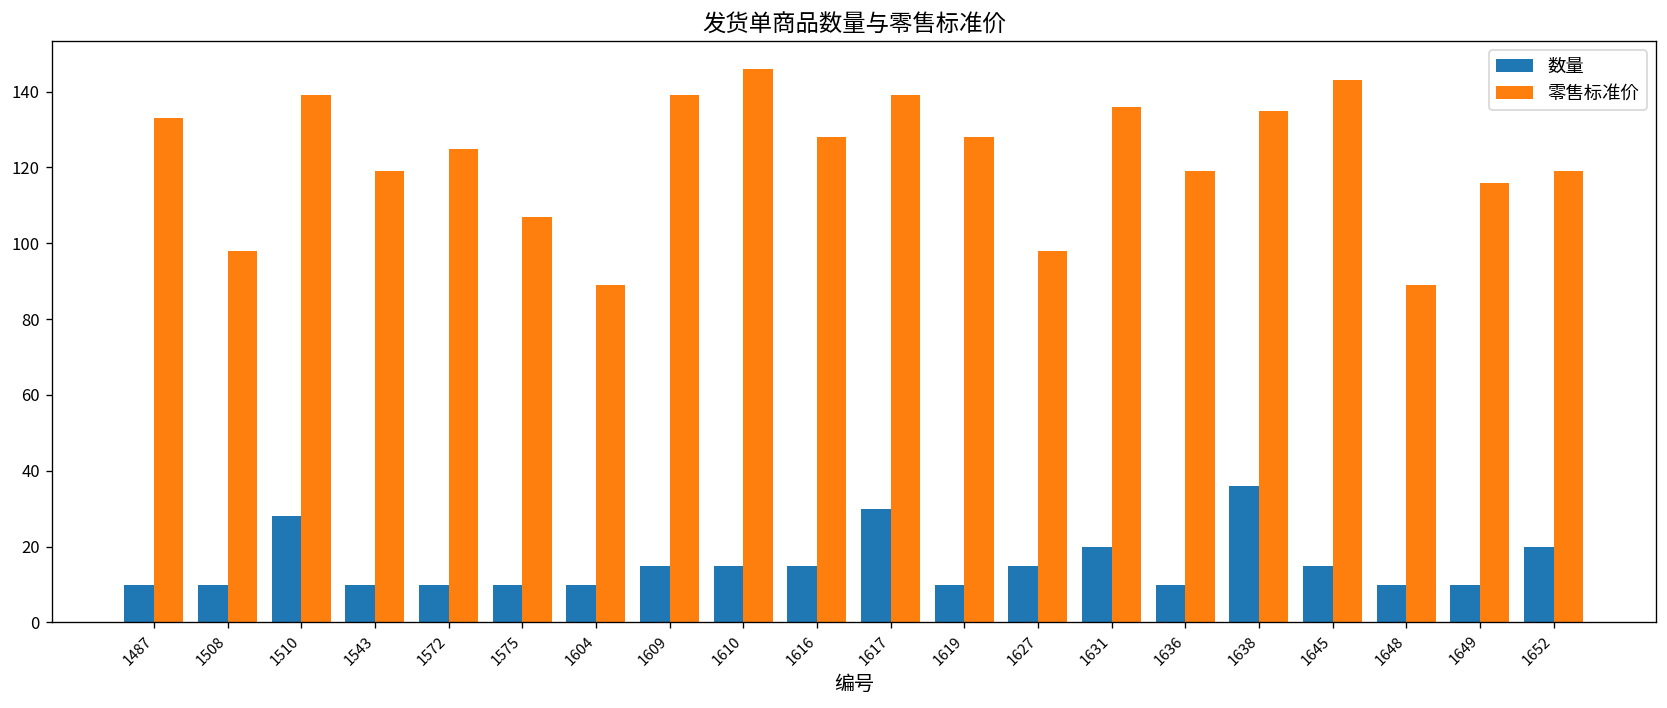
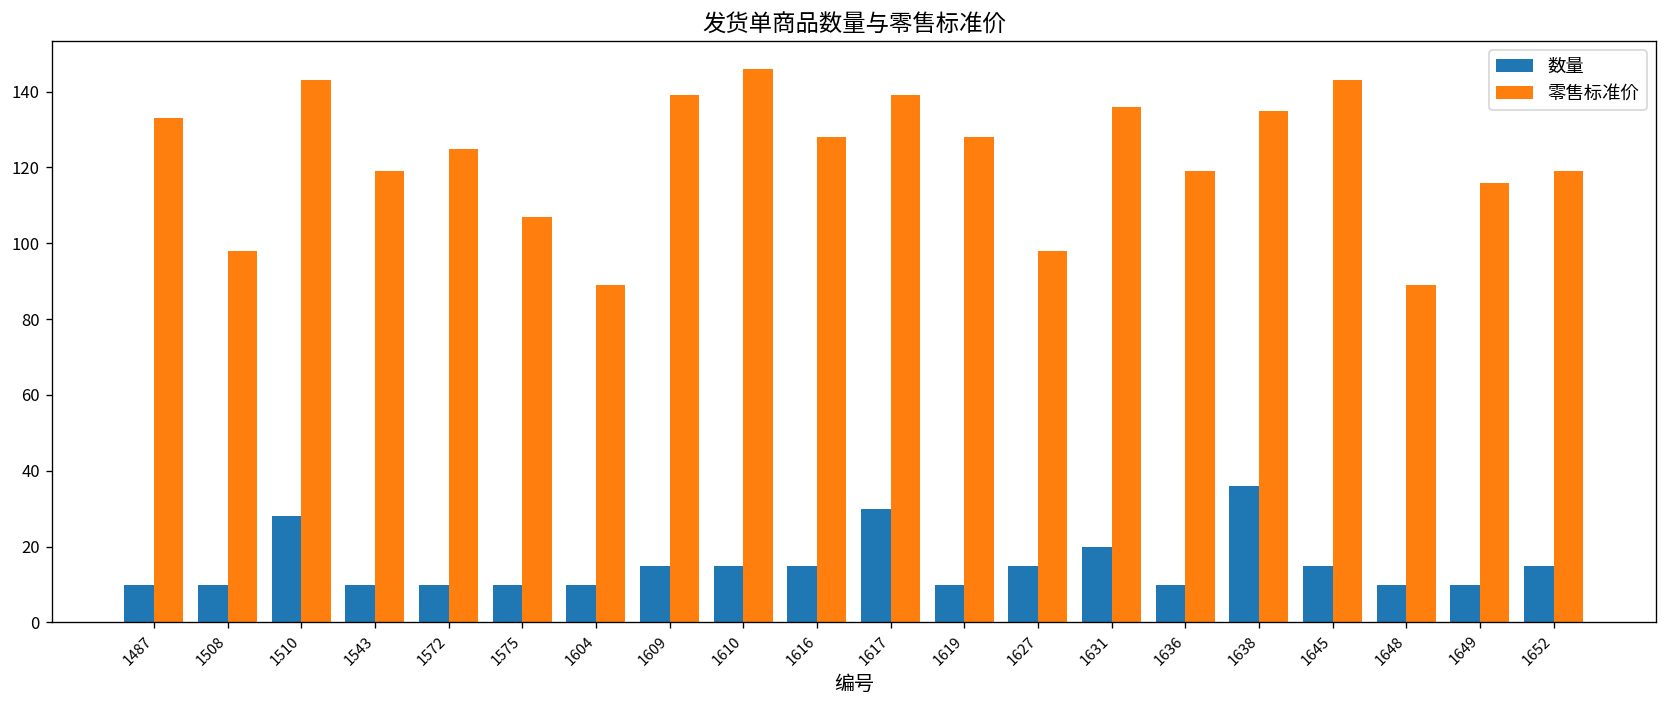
  {
    "数量": {
      "1487": 10,
      "1508": 10,
      "1510": 28,
      "1543": 10,
      "1572": 10,
      "1575": 10,
      "1604": 10,
      "1609": 15,
      "1610": 15,
      "1616": 15,
      "1617": 30,
      "1619": 10,
      "1627": 15,
      "1631": 20,
      "1636": 10,
      "1638": 36,
      "1645": 15,
      "1648": 10,
      "1649": 10,
-     "1652": 20
+     "1652": 15
    },
    "零售标准价": {
      "1487": 133,
      "1508": 98,
-     "1510": 139,
+     "1510": 143,
      "1543": 119,
      "1572": 125,
      "1575": 107,
      "1604": 89,
      "1609": 139,
      "1610": 146,
      "1616": 128,
      "1617": 139,
      "1619": 128,
      "1627": 98,
      "1631": 136,
      "1636": 119,
      "1638": 135,
      "1645": 143,
      "1648": 89,
      "1649": 116,
      "1652": 119
    }
  }
